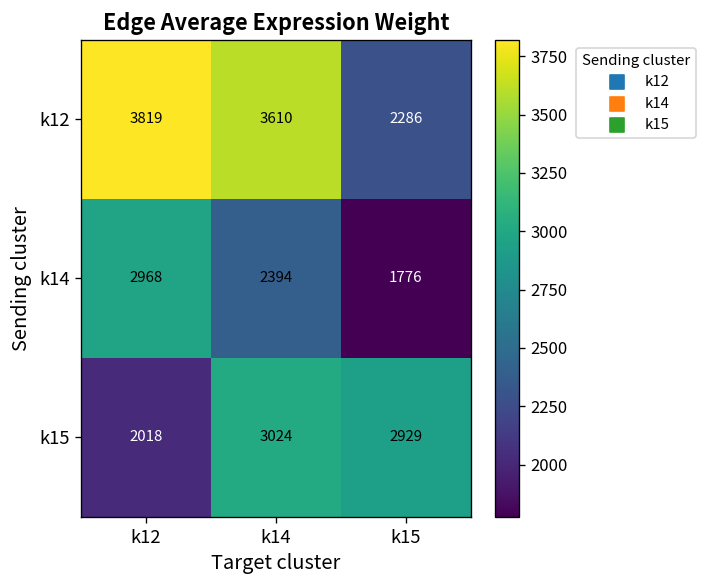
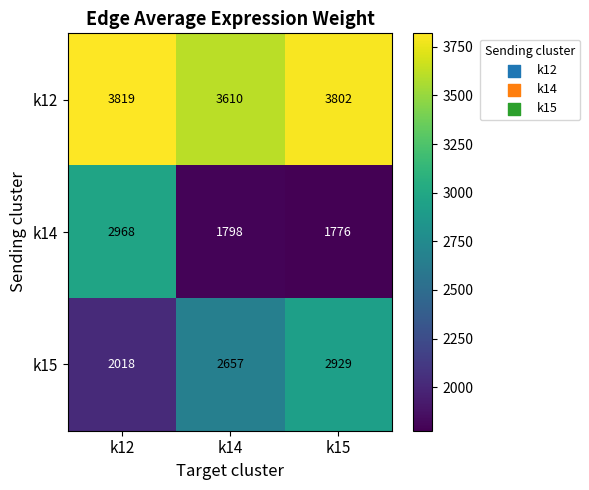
  {
    "k12": {
      "k12": 3819,
      "k14": 3610,
-     "k15": 2286
+     "k15": 3802
    },
    "k14": {
      "k12": 2968,
-     "k14": 2394,
+     "k14": 1798,
      "k15": 1776
    },
    "k15": {
      "k12": 2018,
-     "k14": 3024,
+     "k14": 2657,
      "k15": 2929
    }
  }
